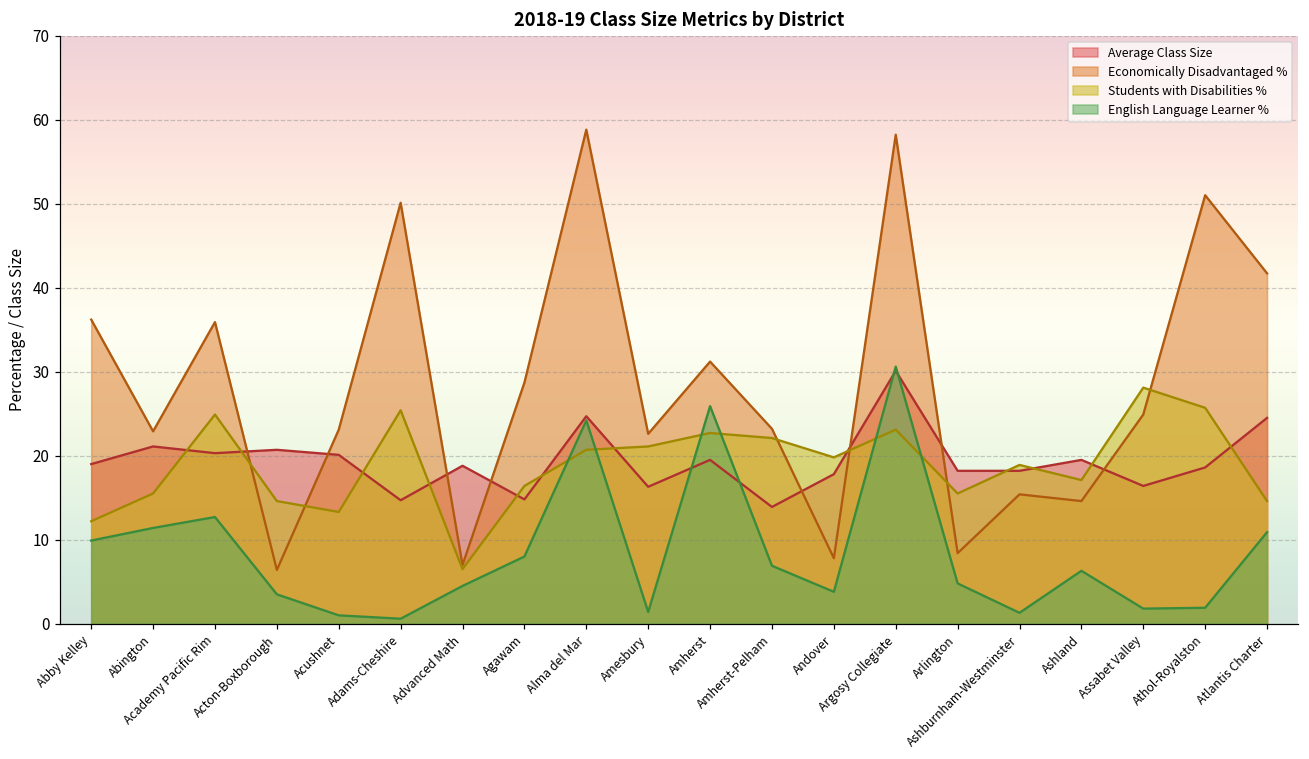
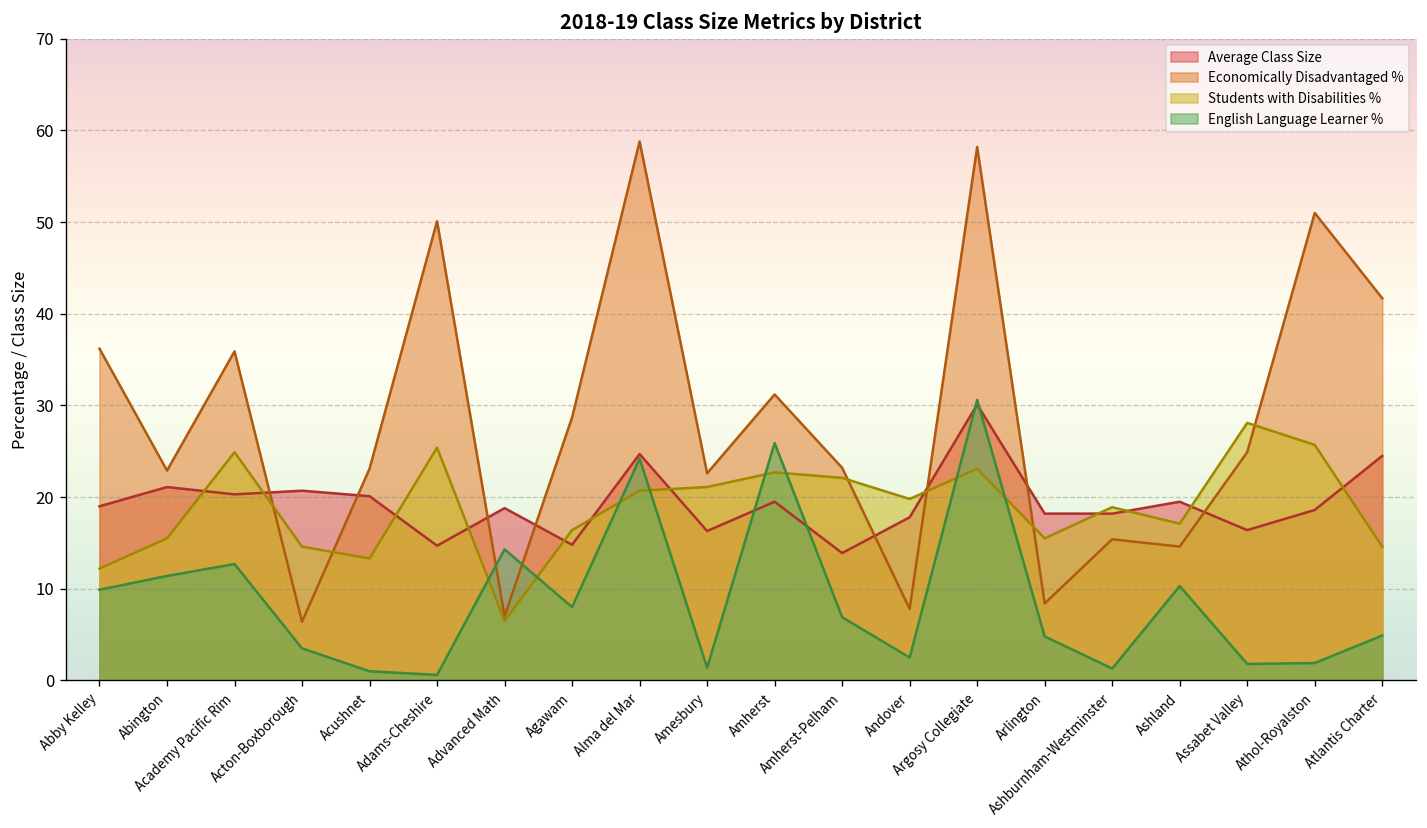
  {
    "English Language Learner %": {
      "Abby Kelley": 10,
      "Abington": 11,
      "Academy Pacific Rim": 13,
      "Acton-Boxborough": 4,
      "Acushnet": 1,
      "Adams-Cheshire": 1,
-     "Advanced Math": 5,
+     "Advanced Math": 14,
      "Agawam": 8,
      "Alma del Mar": 24,
      "Amesbury": 1,
      "Amherst": 26,
      "Amherst-Pelham": 7,
-     "Andover": 4,
+     "Andover": 3,
      "Argosy Collegiate": 31,
      "Arlington": 5,
      "Ashburnham-Westminster": 1,
-     "Ashland": 6,
+     "Ashland": 10,
      "Assabet Valley": 2,
      "Athol-Royalston": 2,
-     "Atlantis Charter": 11
+     "Atlantis Charter": 5
    }
  }
